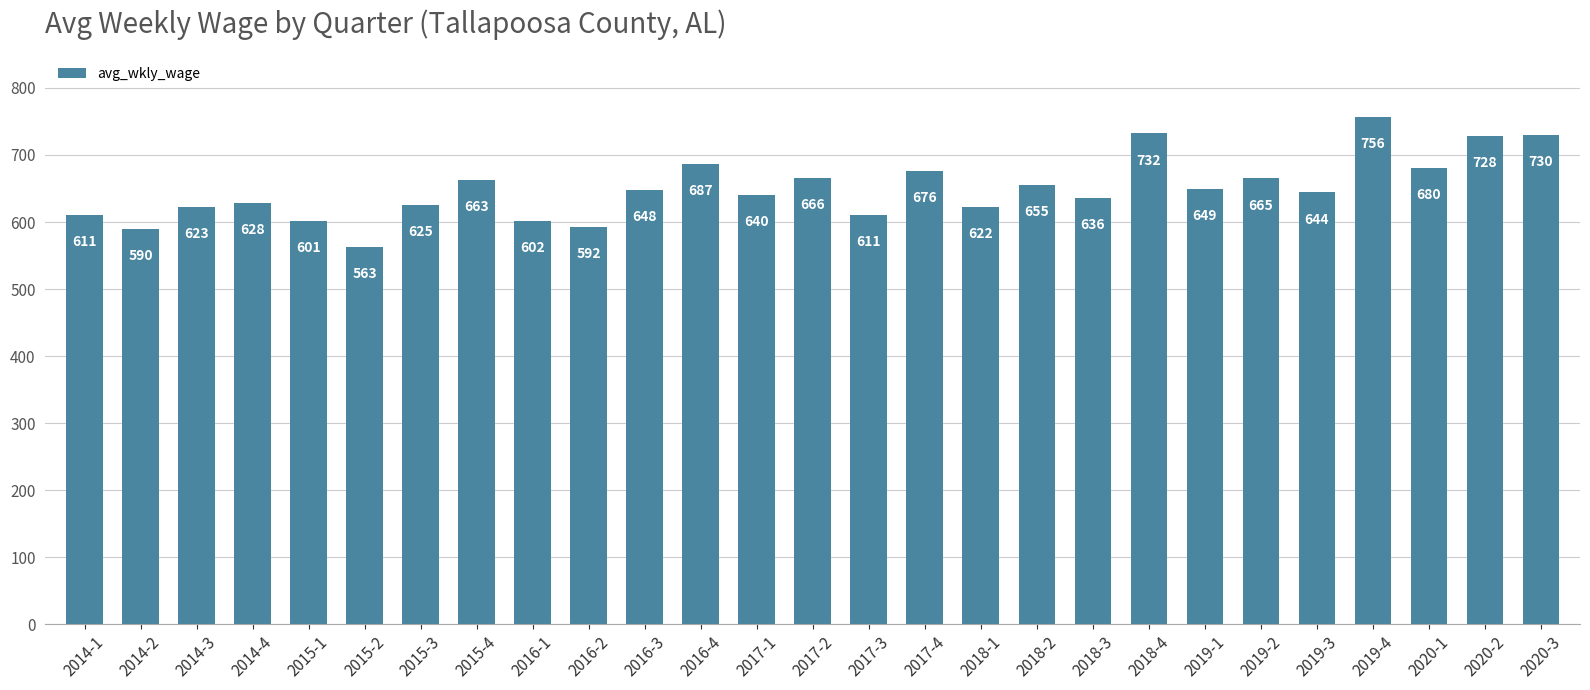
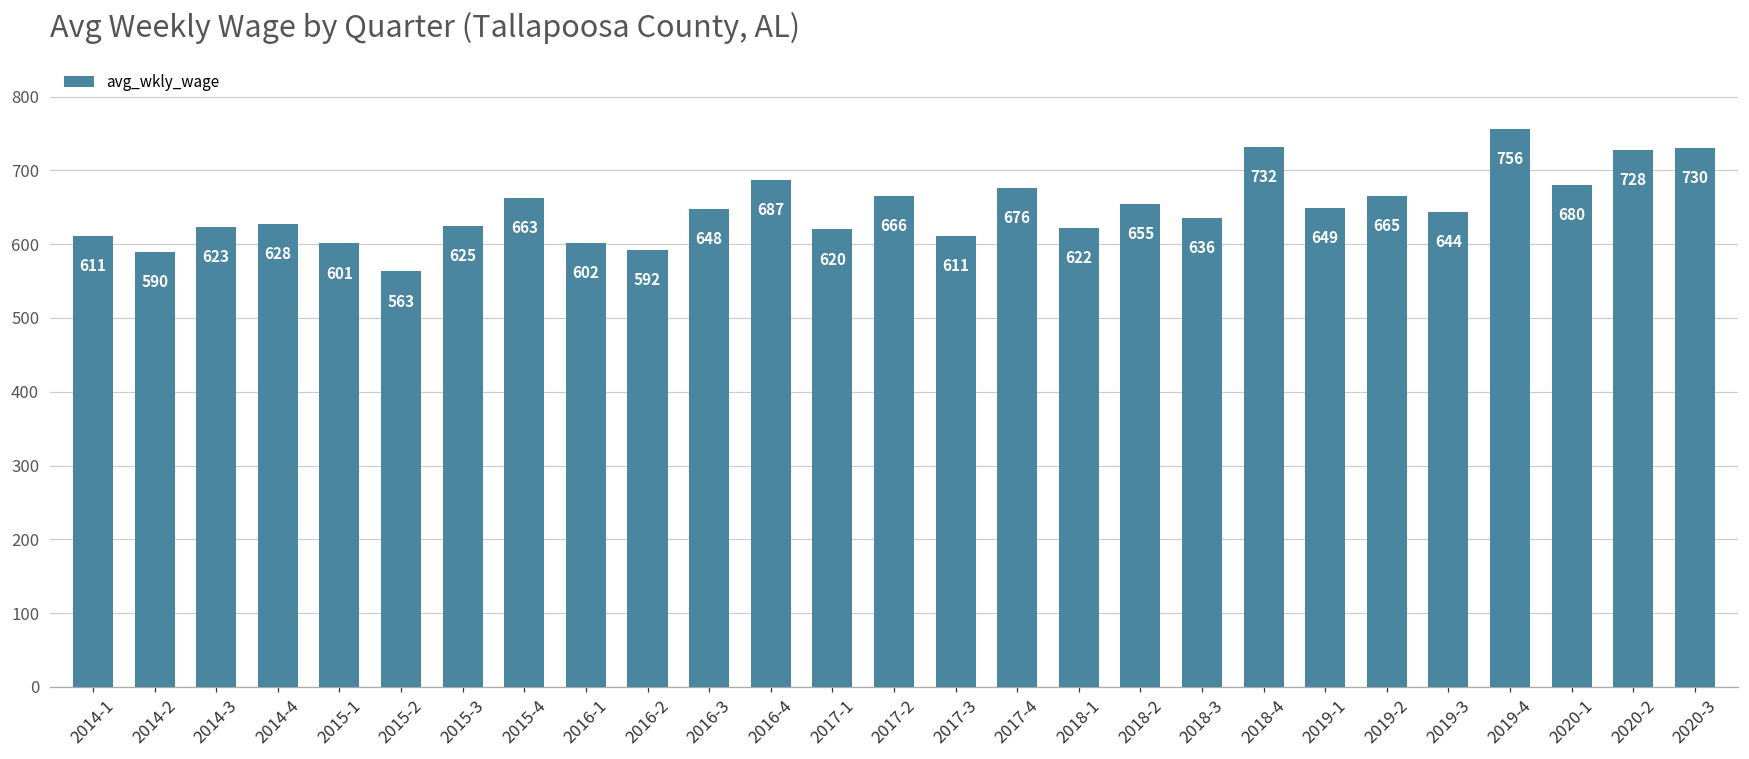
  {
    "2014-1": 611,
    "2014-2": 590,
    "2014-3": 623,
    "2014-4": 628,
    "2015-1": 601,
    "2015-2": 563,
    "2015-3": 625,
    "2015-4": 663,
    "2016-1": 602,
    "2016-2": 592,
    "2016-3": 648,
    "2016-4": 687,
-   "2017-1": 640,
+   "2017-1": 620,
    "2017-2": 666,
    "2017-3": 611,
    "2017-4": 676,
    "2018-1": 622,
    "2018-2": 655,
    "2018-3": 636,
    "2018-4": 732,
    "2019-1": 649,
    "2019-2": 665,
    "2019-3": 644,
    "2019-4": 756,
    "2020-1": 680,
    "2020-2": 728,
    "2020-3": 730
  }
